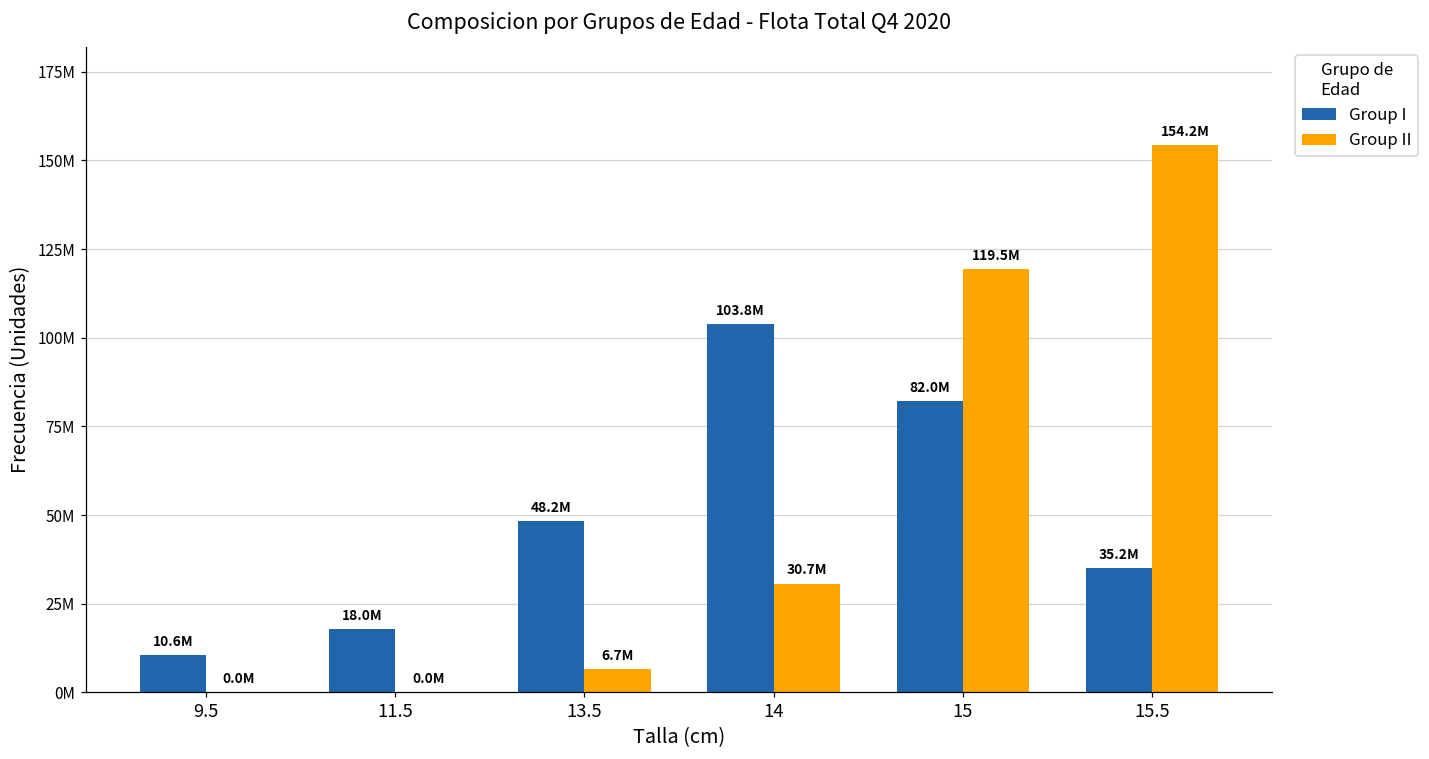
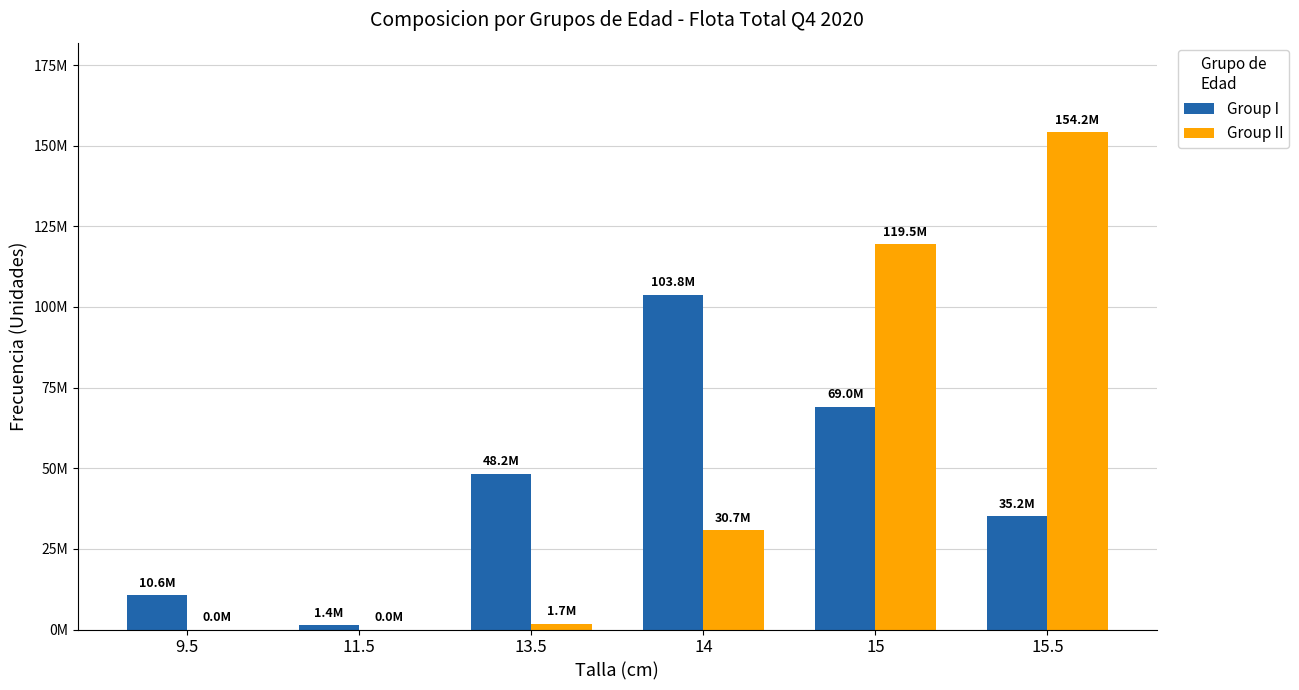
  {
    "Group I": {
      "9.5": "10.6M",
-     "11.5": "18.0M",
+     "11.5": "1.4M",
      "13.5": "48.2M",
      "14": "103.8M",
-     "15": "82.0M",
+     "15": "69.0M",
      "15.5": "35.2M"
    },
    "Group II": {
      "9.5": "0.0M",
      "11.5": "0.0M",
-     "13.5": "6.7M",
+     "13.5": "1.7M",
      "14": "30.7M",
      "15": "119.5M",
      "15.5": "154.2M"
    }
  }
